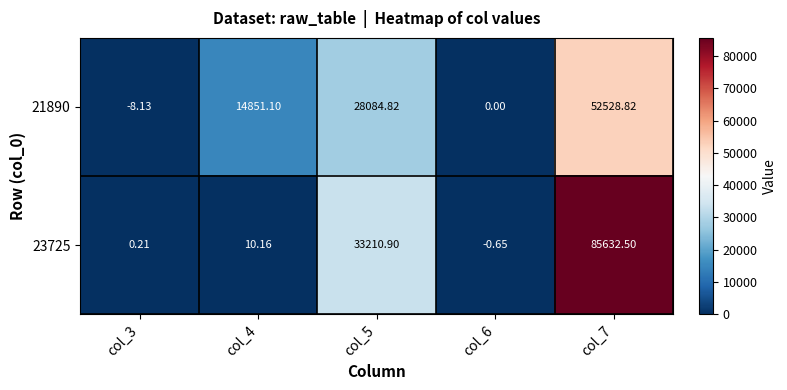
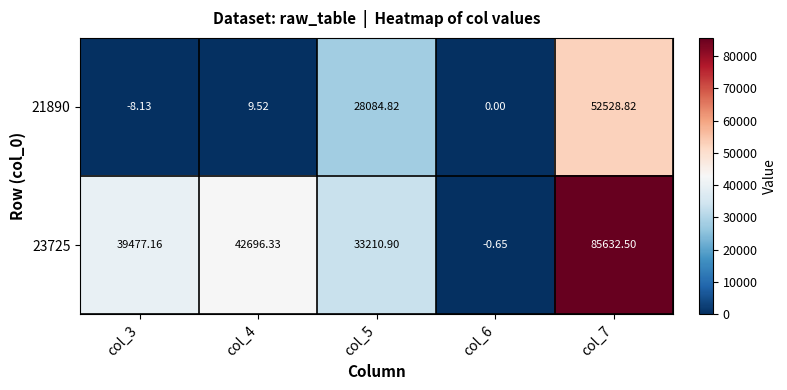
  {
    "21890": {
      "col_3": -8.13,
-     "col_4": 14851.10,
+     "col_4": 9.52,
      "col_5": 28084.82,
      "col_6": 0.00,
      "col_7": 52528.82
    },
    "23725": {
-     "col_3": 0.21,
-     "col_4": 10.16,
+     "col_3": 39477.16,
+     "col_4": 42696.33,
      "col_5": 33210.90,
      "col_6": -0.65,
      "col_7": 85632.50
    }
  }
